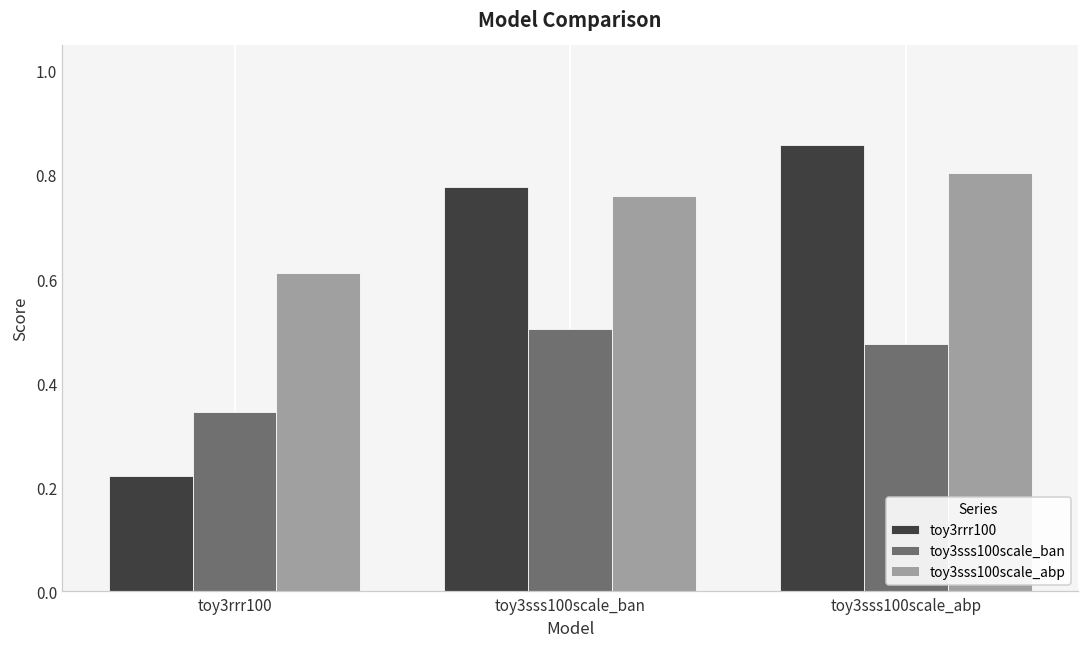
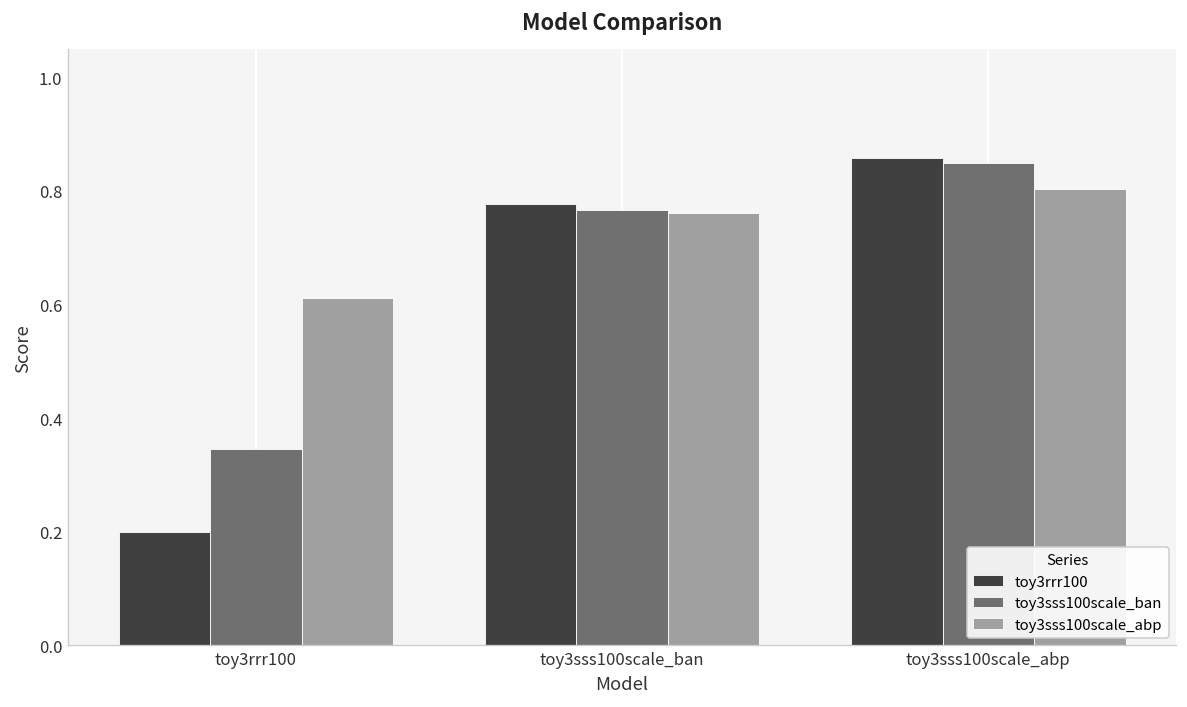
  {
    "toy3rrr100": {
-     "toy3rrr100": 0.22,
+     "toy3rrr100": 0.20,
      "toy3sss100scale_ban": 0.78,
      "toy3sss100scale_abp": 0.86
    },
    "toy3sss100scale_ban": {
      "toy3rrr100": 0.35,
-     "toy3sss100scale_ban": 0.50,
-     "toy3sss100scale_abp": 0.48
+     "toy3sss100scale_ban": 0.77,
+     "toy3sss100scale_abp": 0.85
    },
    "toy3sss100scale_abp": {
      "toy3rrr100": 0.61,
      "toy3sss100scale_ban": 0.76,
      "toy3sss100scale_abp": 0.80
    }
  }
